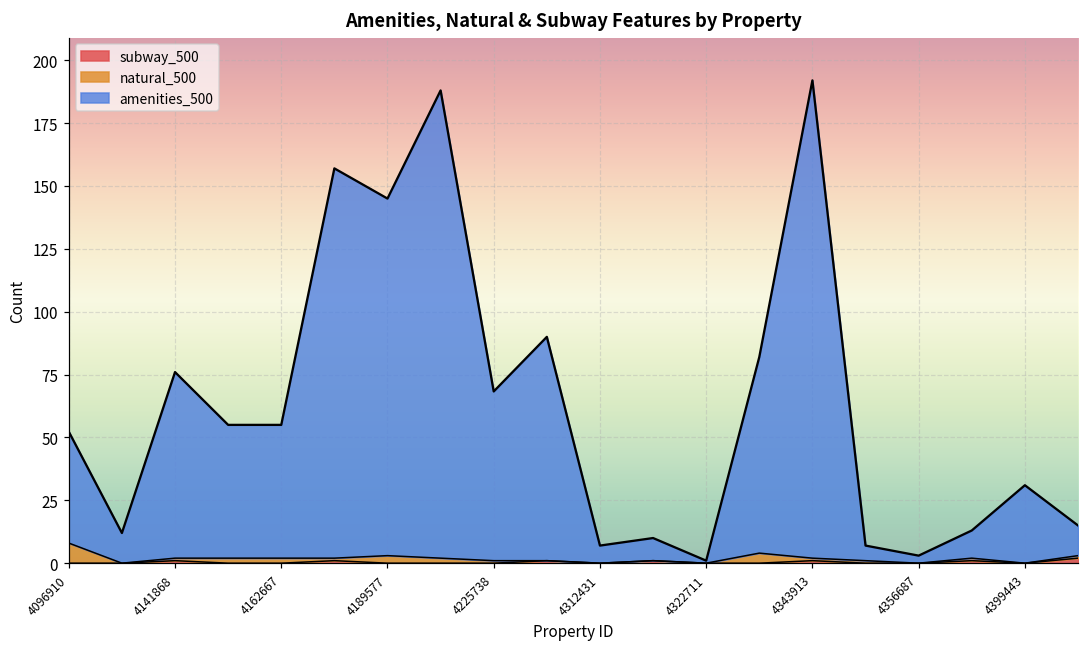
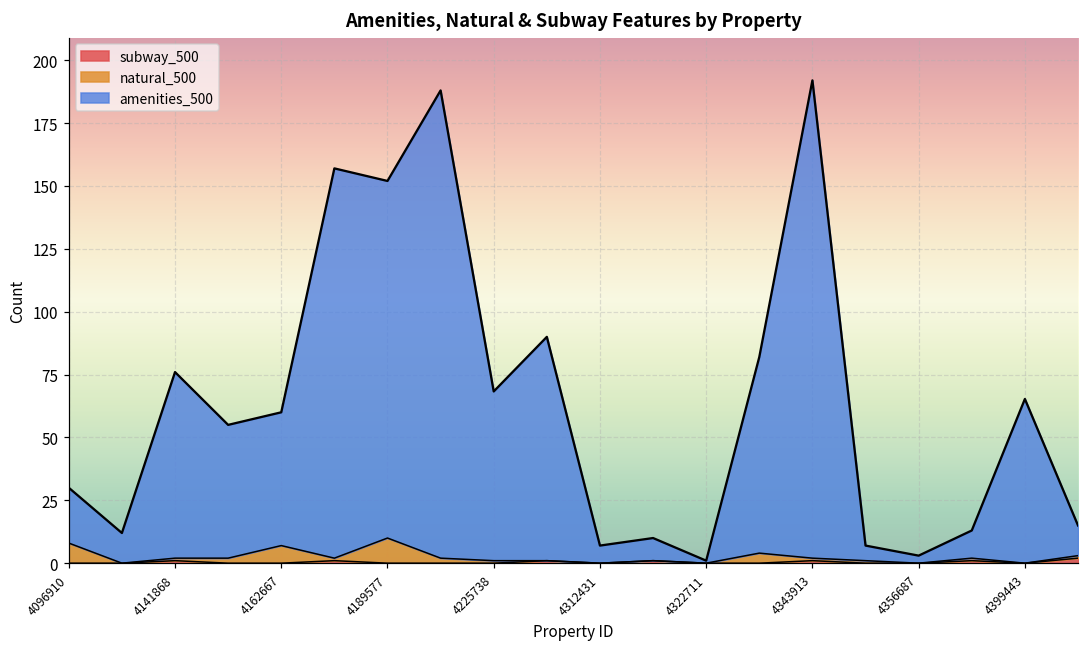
  {
    "subway_500": {
      "4096910": 0,
      "4162667": 0,
      "4189577": 0
    },
    "natural_500": {
      "4096910": 8,
-     "4162667": 2,
-     "4189577": 3
+     "4162667": 7,
+     "4189577": 10
    },
    "amenities_500": {
-     "4096910": 44,
+     "4096910": 22,
      "4141868": 74,
      "4162667": 53,
      "4189577": 142,
      "4225738": 67,
      "4312431": 7,
      "4343913": 190,
      "4356687": 3,
-     "4399443": 31
+     "4399443": 65
    }
  }
